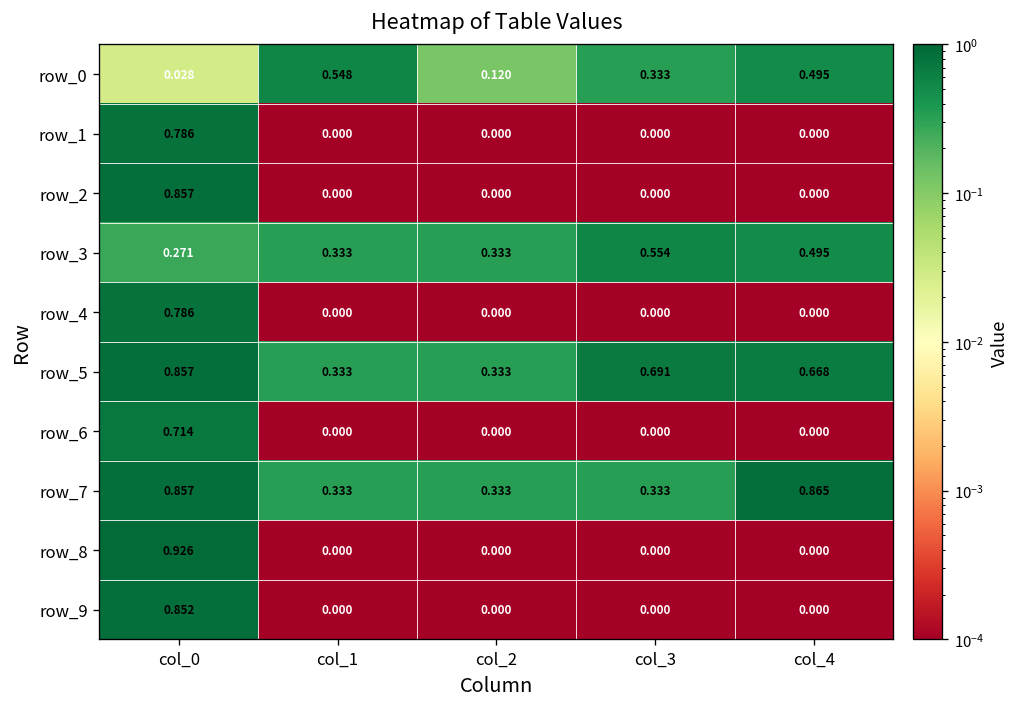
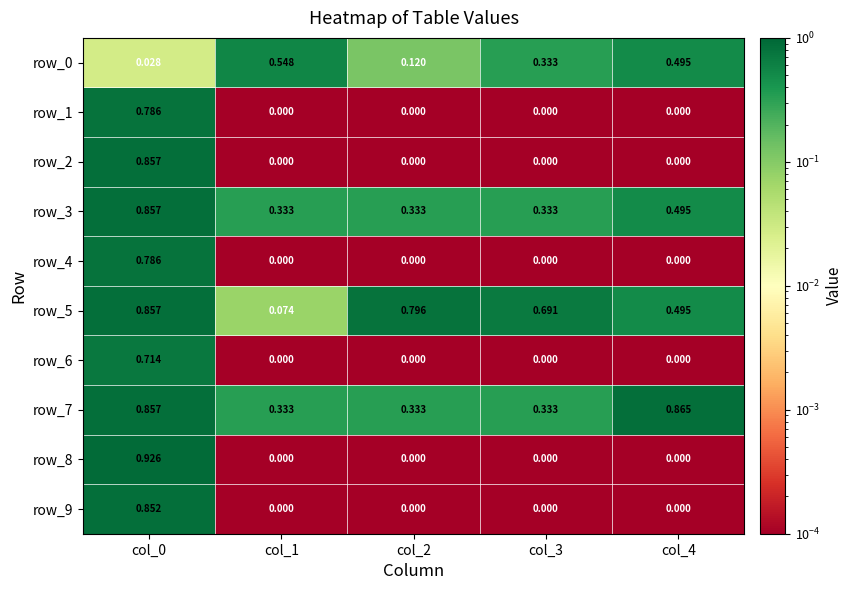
  {
    "row_0": {
      "col_0": 0.028,
      "col_1": 0.548,
      "col_2": 0.120,
      "col_3": 0.333,
      "col_4": 0.495
    },
    "row_1": {
      "col_0": 0.786,
      "col_1": 0.000,
      "col_2": 0.000,
      "col_3": 0.000,
      "col_4": 0.000
    },
    "row_2": {
      "col_0": 0.857,
      "col_1": 0.000,
      "col_2": 0.000,
      "col_3": 0.000,
      "col_4": 0.000
    },
    "row_3": {
-     "col_0": 0.271,
+     "col_0": 0.857,
      "col_1": 0.333,
      "col_2": 0.333,
-     "col_3": 0.554,
+     "col_3": 0.333,
      "col_4": 0.495
    },
    "row_4": {
      "col_0": 0.786,
      "col_1": 0.000,
      "col_2": 0.000,
      "col_3": 0.000,
      "col_4": 0.000
    },
    "row_5": {
      "col_0": 0.857,
-     "col_1": 0.333,
-     "col_2": 0.333,
+     "col_1": 0.074,
+     "col_2": 0.796,
      "col_3": 0.691,
-     "col_4": 0.668
+     "col_4": 0.495
    },
    "row_6": {
      "col_0": 0.714,
      "col_1": 0.000,
      "col_2": 0.000,
      "col_3": 0.000,
      "col_4": 0.000
    },
    "row_7": {
      "col_0": 0.857,
      "col_1": 0.333,
      "col_2": 0.333,
      "col_3": 0.333,
      "col_4": 0.865
    },
    "row_8": {
      "col_0": 0.926,
      "col_1": 0.000,
      "col_2": 0.000,
      "col_3": 0.000,
      "col_4": 0.000
    },
    "row_9": {
      "col_0": 0.852,
      "col_1": 0.000,
      "col_2": 0.000,
      "col_3": 0.000,
      "col_4": 0.000
    }
  }
